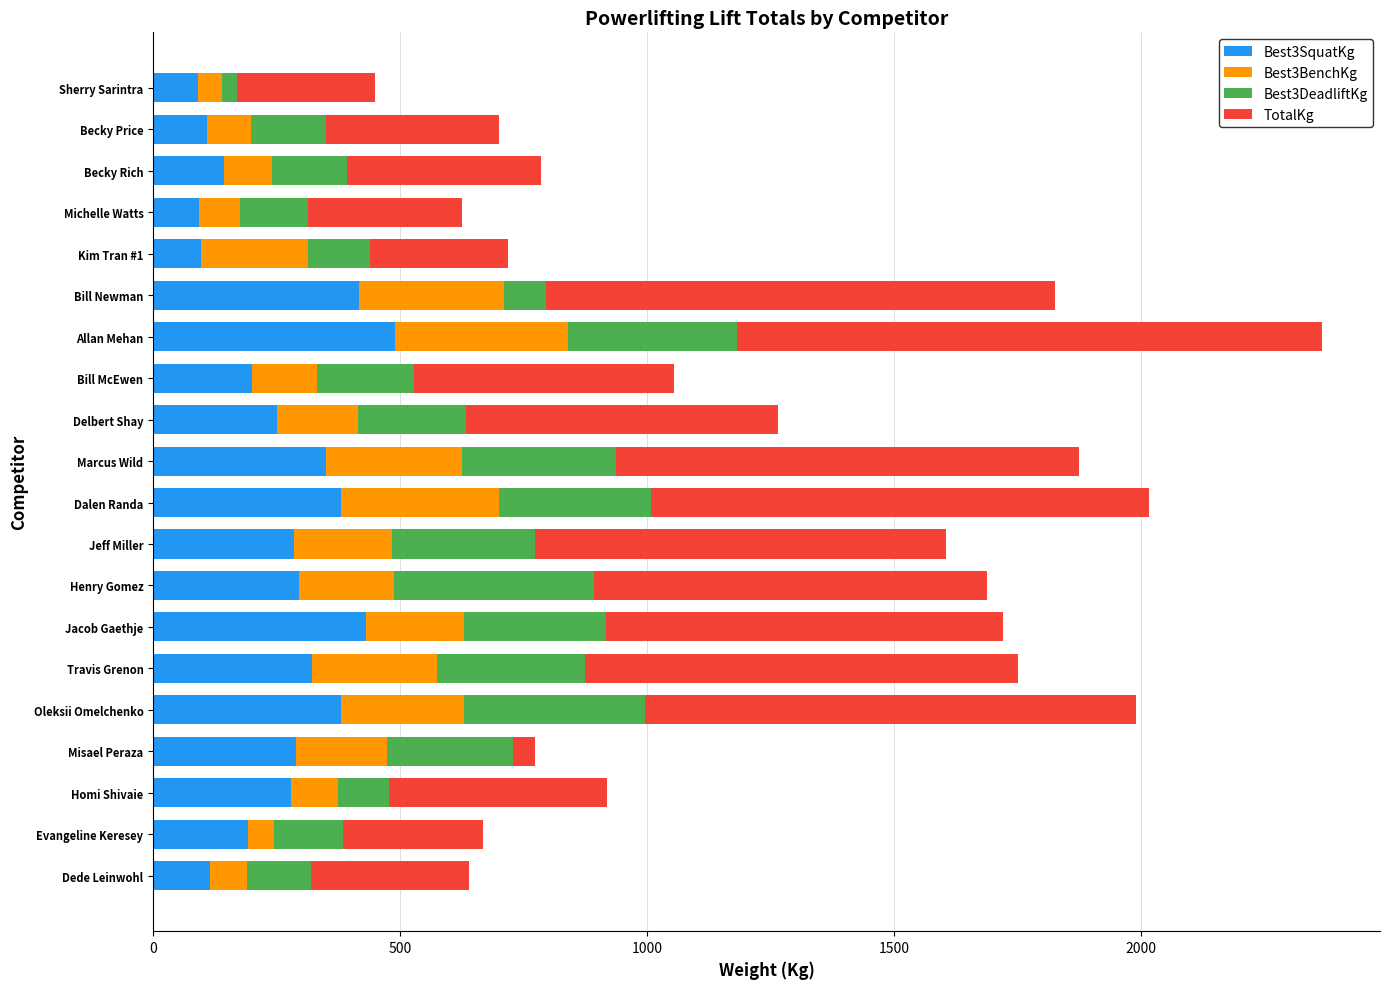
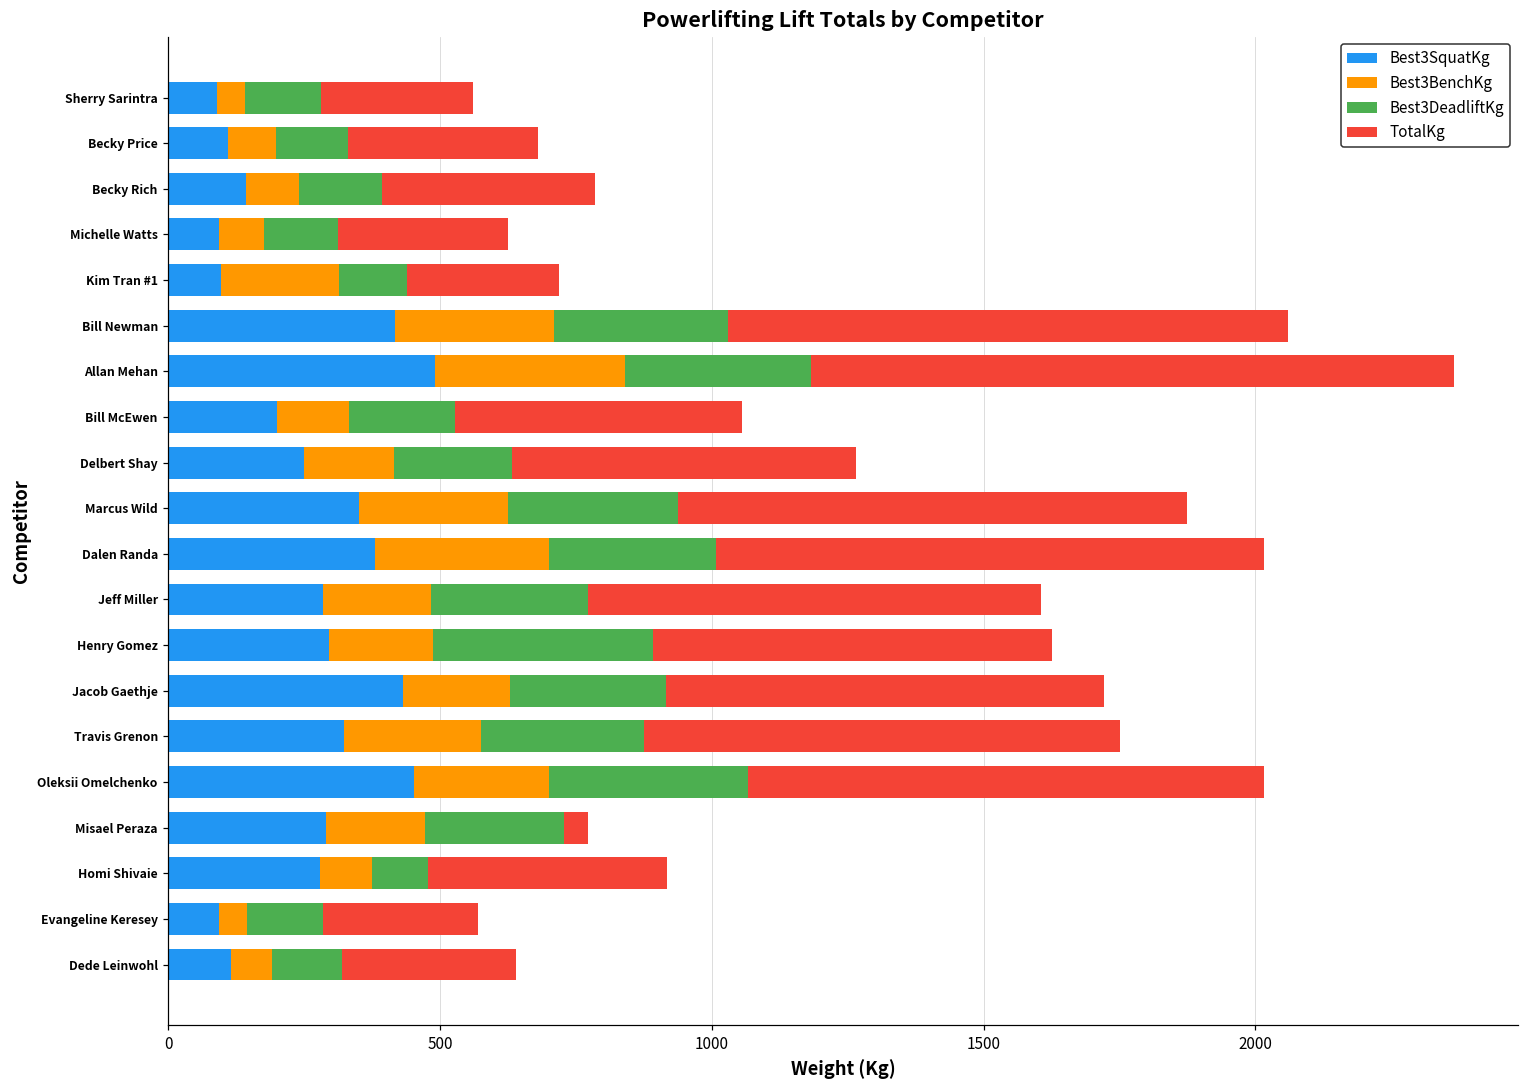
  {
    "Best3SquatKg": {
      "Sherry Sarintra": 90,
      "Becky Price": 110,
      "Becky Rich": 140,
      "Michelle Watts": 90,
      "Kim Tran #1": 100,
      "Bill Newman": 420,
      "Allan Mehan": 490,
      "Bill McEwen": 200,
      "Delbert Shay": 250,
      "Marcus Wild": 350,
      "Dalen Randa": 380,
      "Jeff Miller": 290,
      "Henry Gomez": 300,
      "Jacob Gaethje": 430,
      "Travis Grenon": 320,
-     "Oleksii Omelchenko": 380,
+     "Oleksii Omelchenko": 450,
      "Misael Peraza": 290,
      "Homi Shivaie": 280,
-     "Evangeline Keresey": 190,
+     "Evangeline Keresey": 90,
      "Dede Leinwohl": 120
    },
    "Best3BenchKg": {
      "Sherry Sarintra": 50,
      "Becky Price": 90,
      "Becky Rich": 100,
      "Michelle Watts": 80,
      "Kim Tran #1": 220,
      "Bill Newman": 290,
      "Allan Mehan": 350,
      "Bill McEwen": 130,
      "Delbert Shay": 170,
      "Marcus Wild": 280,
      "Dalen Randa": 320,
      "Jeff Miller": 200,
      "Henry Gomez": 190,
      "Jacob Gaethje": 200,
      "Travis Grenon": 250,
      "Oleksii Omelchenko": 250,
      "Misael Peraza": 180,
      "Homi Shivaie": 100,
      "Evangeline Keresey": 50,
      "Dede Leinwohl": 80
    },
    "Best3DeadliftKg": {
-     "Sherry Sarintra": 30,
-     "Becky Price": 150,
+     "Sherry Sarintra": 140,
+     "Becky Price": 130,
      "Becky Rich": 150,
      "Michelle Watts": 140,
      "Kim Tran #1": 130,
-     "Bill Newman": 90,
+     "Bill Newman": 320,
      "Allan Mehan": 340,
      "Bill McEwen": 200,
      "Delbert Shay": 220,
      "Marcus Wild": 310,
      "Dalen Randa": 310,
      "Jeff Miller": 290,
      "Henry Gomez": 400,
      "Jacob Gaethje": 290,
      "Travis Grenon": 300,
      "Oleksii Omelchenko": 370,
      "Misael Peraza": 260,
      "Homi Shivaie": 100,
      "Evangeline Keresey": 140,
      "Dede Leinwohl": 130
    },
    "TotalKg": {
      "Sherry Sarintra": 280,
      "Becky Price": 350,
      "Becky Rich": 390,
      "Michelle Watts": 310,
      "Kim Tran #1": 280,
      "Bill Newman": 1030,
      "Allan Mehan": 1180,
      "Bill McEwen": 530,
      "Delbert Shay": 630,
      "Marcus Wild": 940,
      "Dalen Randa": 1010,
      "Jeff Miller": 830,
-     "Henry Gomez": 800,
+     "Henry Gomez": 730,
      "Jacob Gaethje": 810,
      "Travis Grenon": 880,
-     "Oleksii Omelchenko": 1000,
+     "Oleksii Omelchenko": 950,
      "Misael Peraza": 50,
      "Homi Shivaie": 440,
      "Evangeline Keresey": 290,
      "Dede Leinwohl": 320
    }
  }
